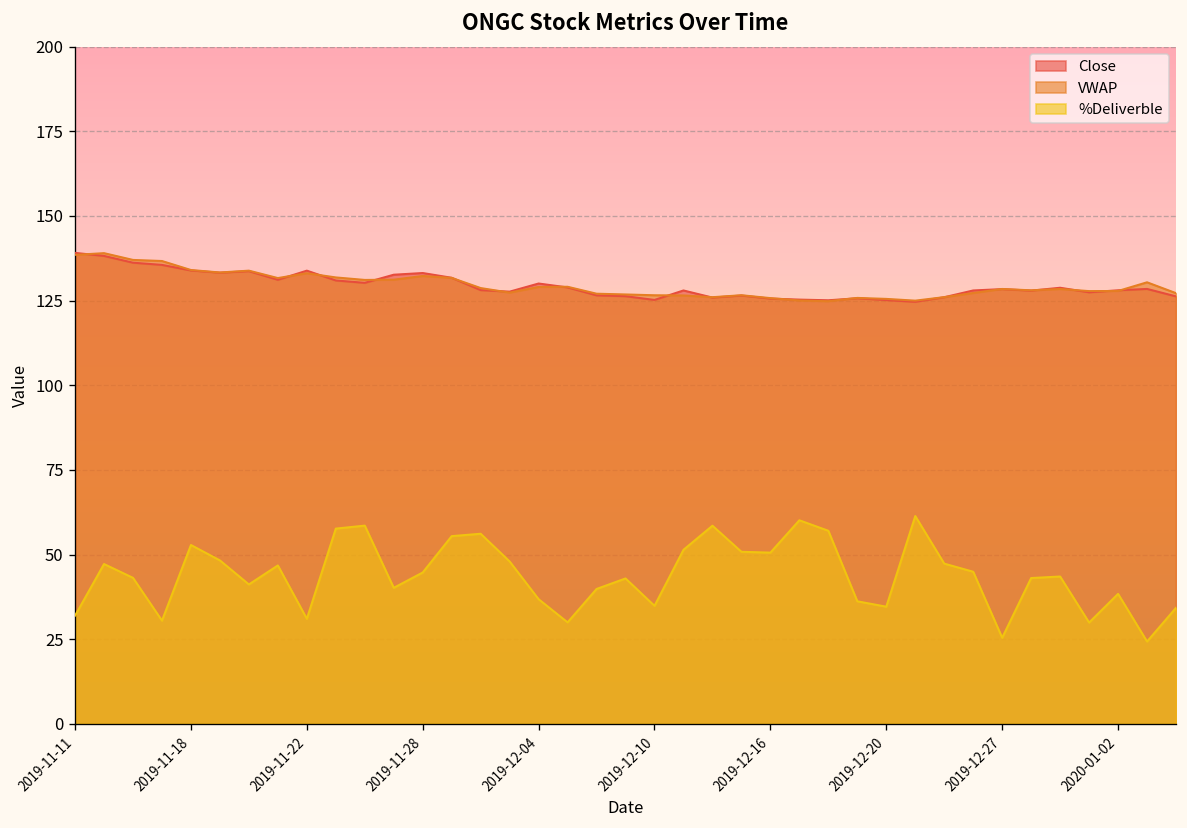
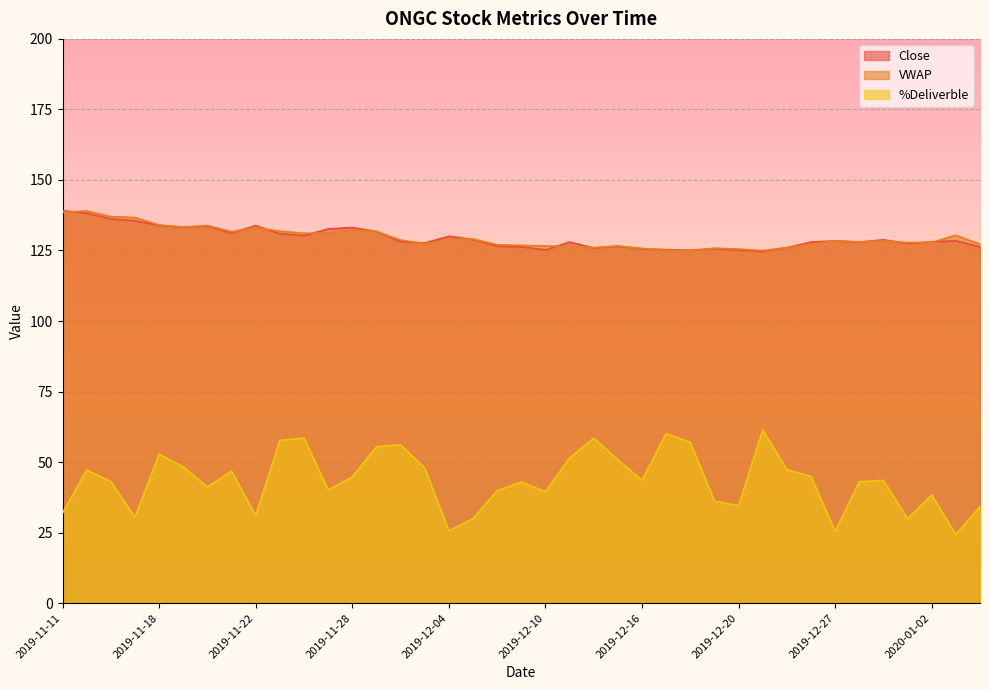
  {
    "%Deliverble": {
      "2019-11-11": 32,
      "2019-11-18": 53,
      "2019-11-22": 31,
      "2019-11-28": 45,
-     "2019-12-04": 37,
-     "2019-12-10": 35,
-     "2019-12-16": 51,
+     "2019-12-04": 26,
+     "2019-12-10": 40,
+     "2019-12-16": 44,
      "2019-12-20": 35,
      "2019-12-27": 25,
      "2020-01-02": 38
    }
  }
